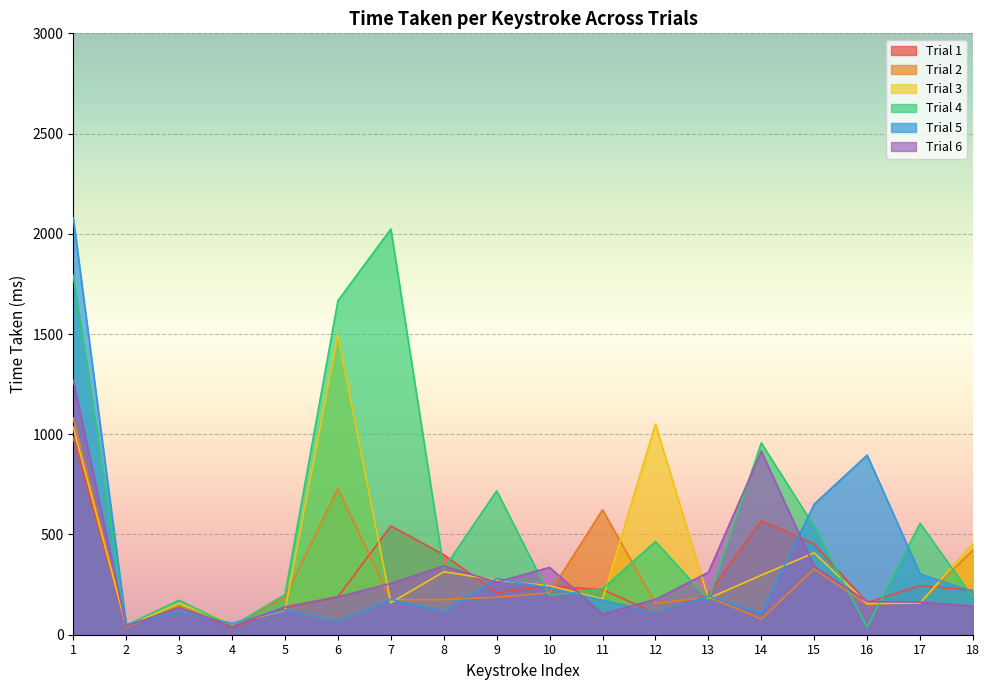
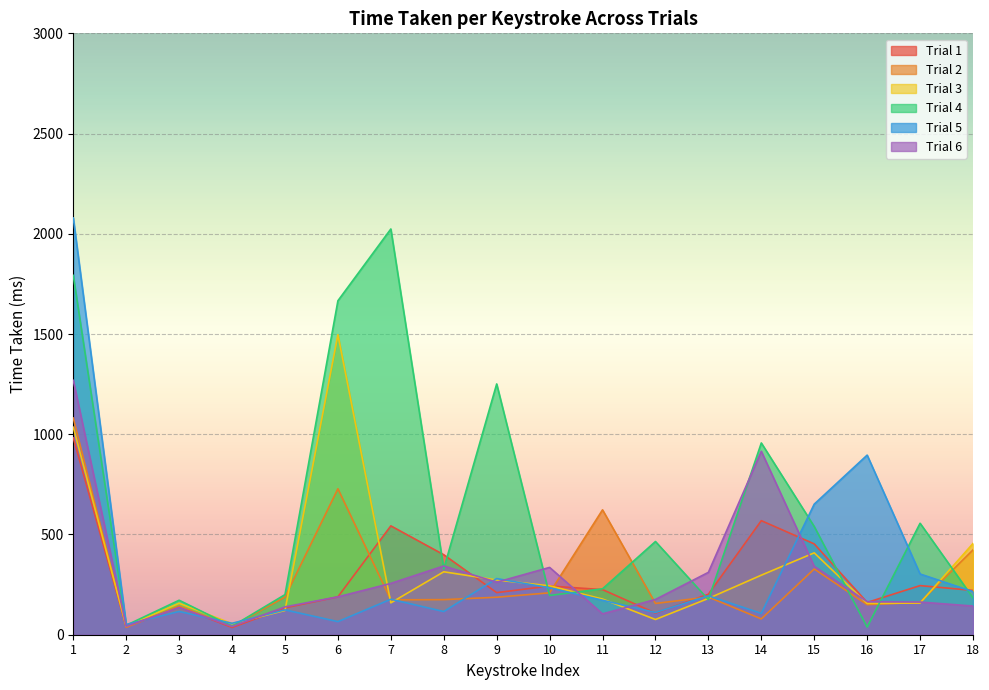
  {
    "Trial 3": {
      "1": 1030,
      "3": 160,
      "6": 1500,
      "7": 160,
      "8": 310,
-     "12": 1050,
+     "12": 80,
      "14": 300,
      "15": 410,
      "18": 460
    },
    "Trial 4": {
      "1": 1790,
      "3": 170,
      "6": 1670,
      "7": 2020,
      "8": 330,
-     "9": 720,
+     "9": 1250,
      "10": 200,
      "12": 470,
      "14": 960,
      "15": 540,
      "16": 40,
      "17": 560,
      "18": 180
    },
    "Trial 5": {
      "1": 2080,
      "3": 120,
      "6": 70,
      "8": 120,
      "14": 110,
      "15": 650,
      "16": 900,
      "17": 300
    },
    "Trial 6": {
      "1": 1270,
      "7": 260,
      "8": 340,
      "10": 340,
      "11": 100,
      "12": 180,
      "13": 310,
      "14": 920,
      "15": 340,
      "18": 140
    }
  }
